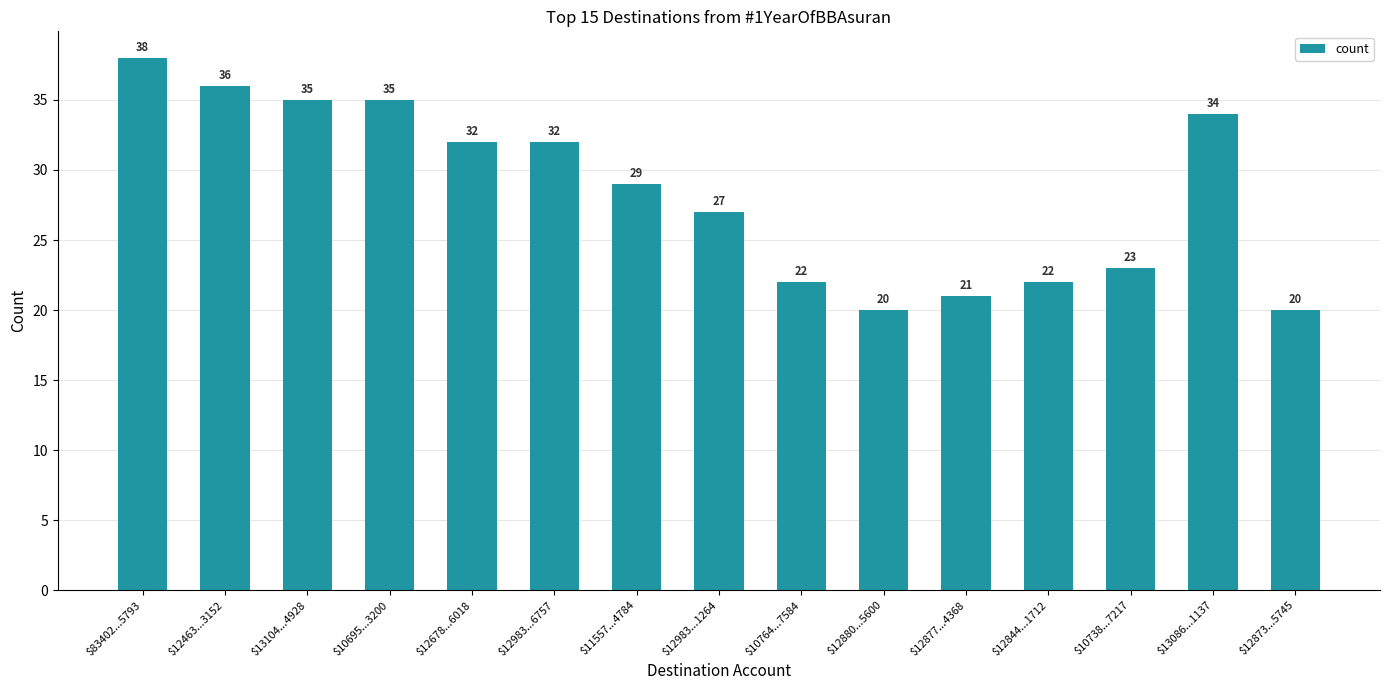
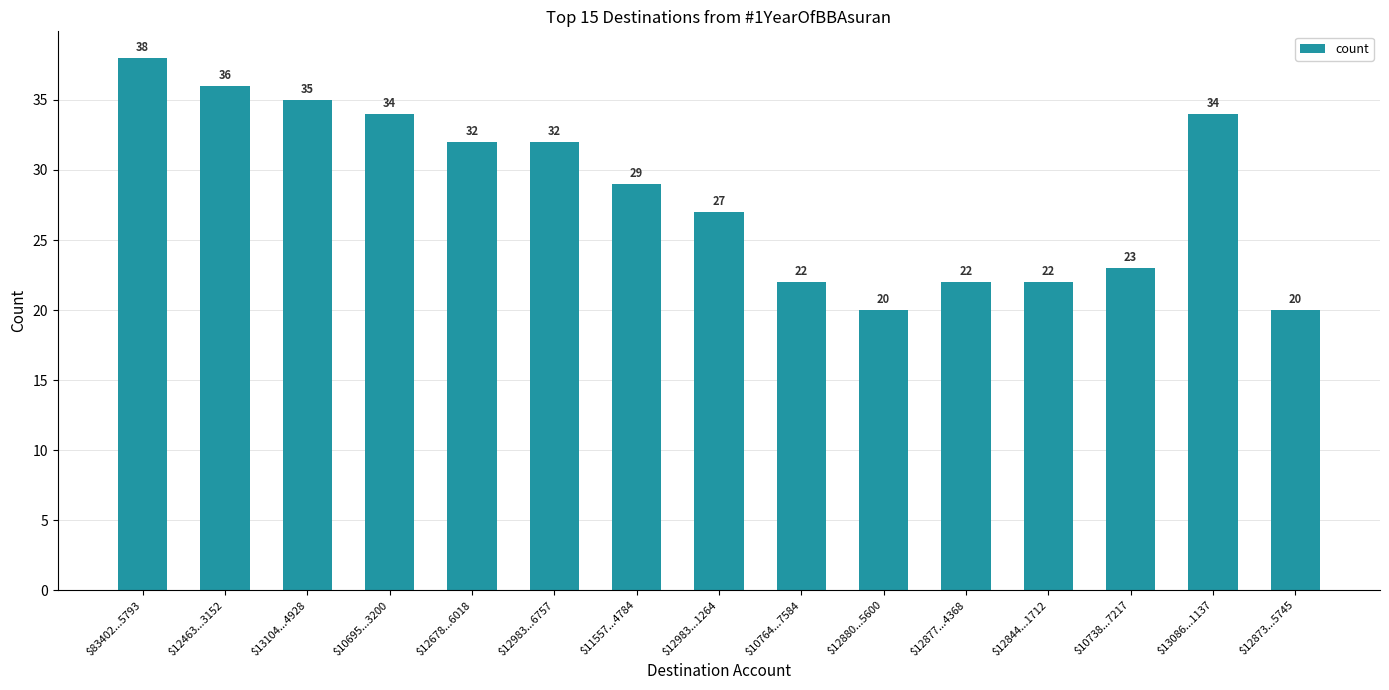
  {
    "$83402...5793": 38,
    "$12463...3152": 36,
    "$13104...4928": 35,
-   "$10695...3200": 35,
+   "$10695...3200": 34,
    "$12678...6018": 32,
    "$12983...6757": 32,
    "$11557...4784": 29,
    "$12983...1264": 27,
    "$10764...7584": 22,
    "$12880...5600": 20,
-   "$12877...4368": 21,
+   "$12877...4368": 22,
    "$12844...1712": 22,
    "$10738...7217": 23,
    "$13086...1137": 34,
    "$12873...5745": 20
  }
